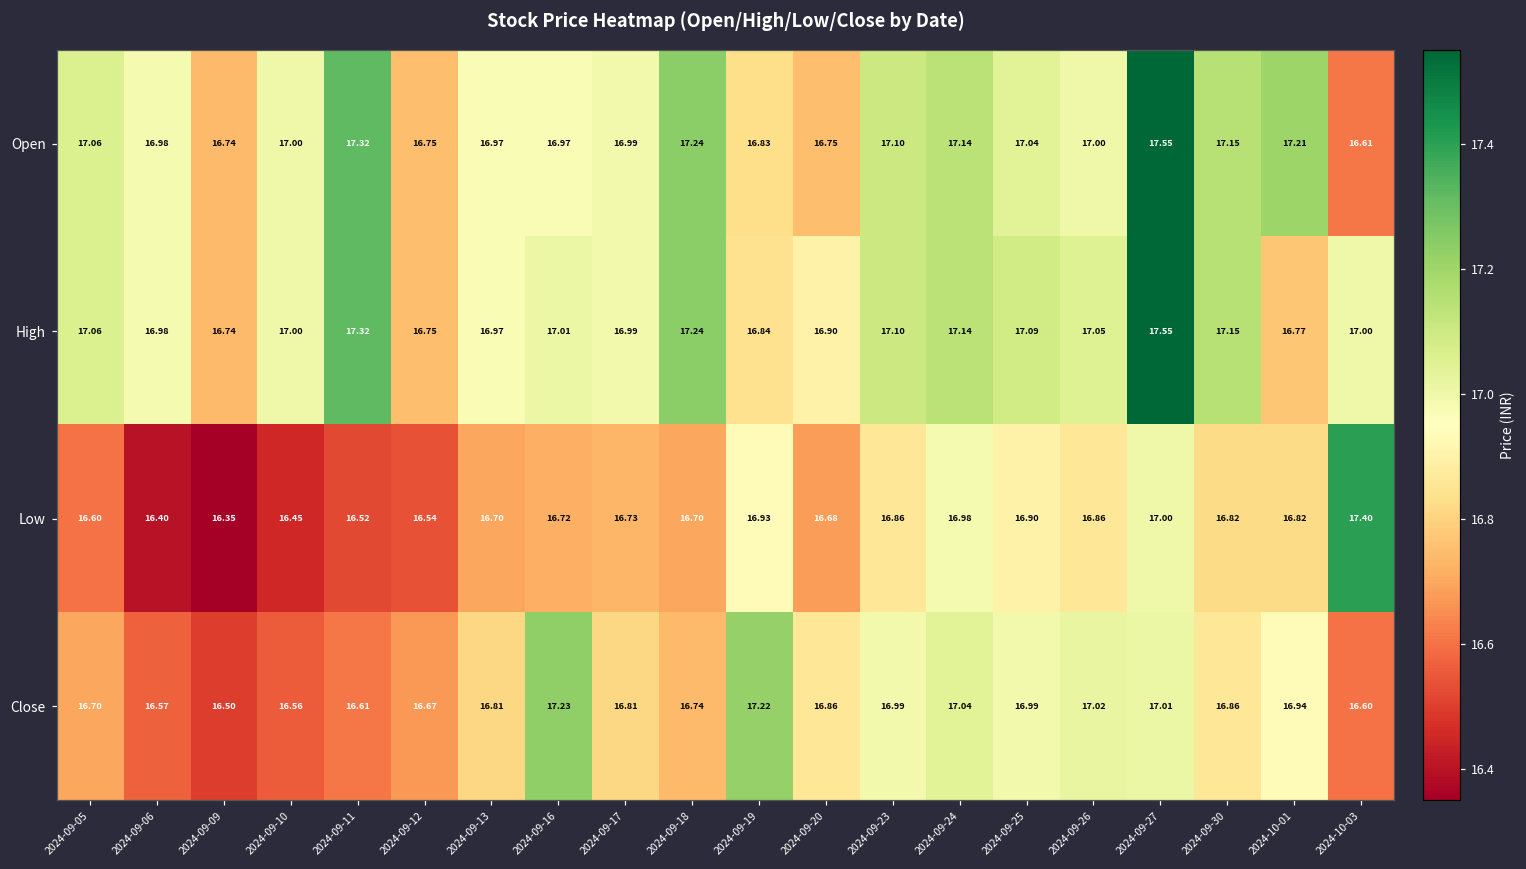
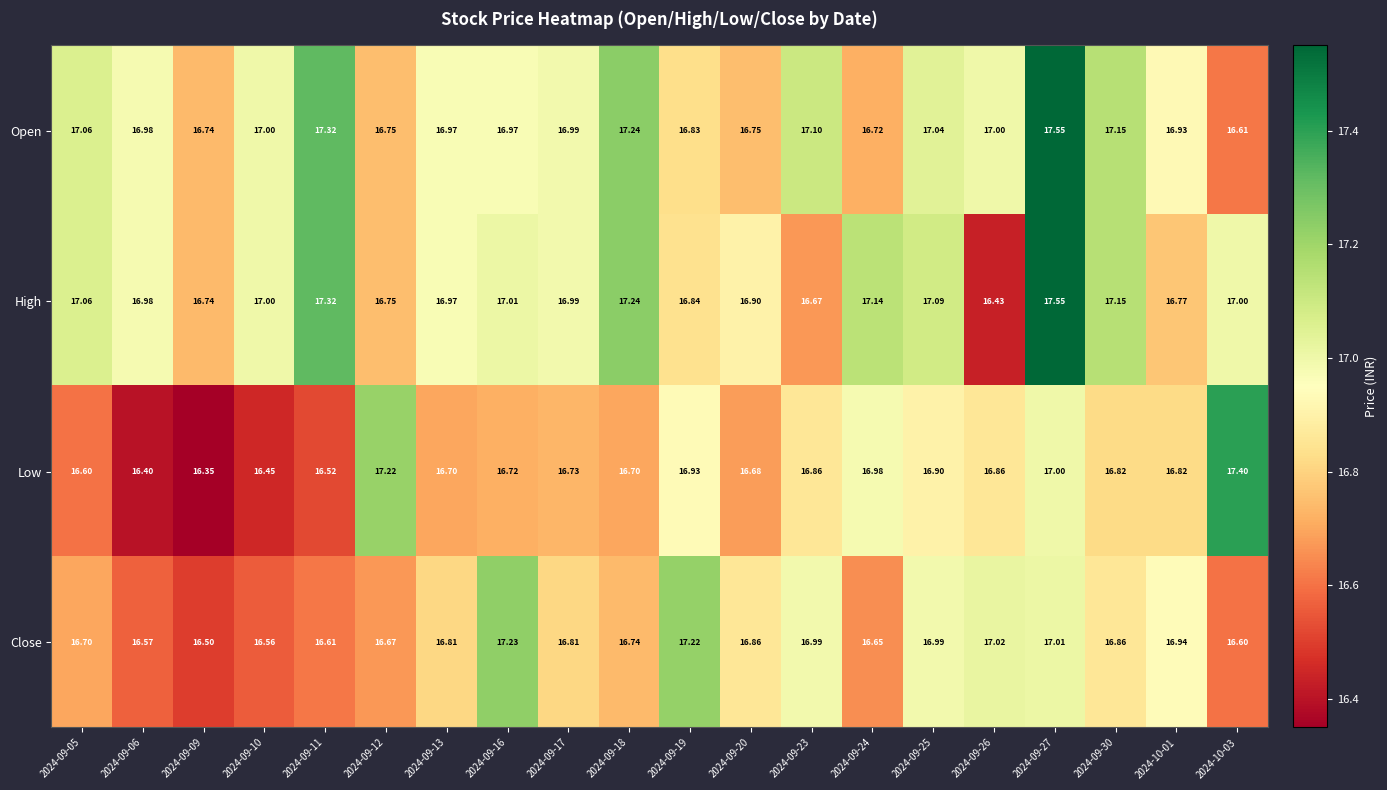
  {
    "Open": {
      "2024-09-05": 17.06,
      "2024-09-06": 16.98,
      "2024-09-09": 16.74,
      "2024-09-10": 17.00,
      "2024-09-11": 17.32,
      "2024-09-12": 16.75,
      "2024-09-13": 16.97,
      "2024-09-16": 16.97,
      "2024-09-17": 16.99,
      "2024-09-18": 17.24,
      "2024-09-19": 16.83,
      "2024-09-20": 16.75,
      "2024-09-23": 17.10,
-     "2024-09-24": 17.14,
+     "2024-09-24": 16.72,
      "2024-09-25": 17.04,
      "2024-09-26": 17.00,
      "2024-09-27": 17.55,
      "2024-09-30": 17.15,
-     "2024-10-01": 17.21,
+     "2024-10-01": 16.93,
      "2024-10-03": 16.61
    },
    "High": {
      "2024-09-05": 17.06,
      "2024-09-06": 16.98,
      "2024-09-09": 16.74,
      "2024-09-10": 17.00,
      "2024-09-11": 17.32,
      "2024-09-12": 16.75,
      "2024-09-13": 16.97,
      "2024-09-16": 17.01,
      "2024-09-17": 16.99,
      "2024-09-18": 17.24,
      "2024-09-19": 16.84,
      "2024-09-20": 16.90,
-     "2024-09-23": 17.10,
+     "2024-09-23": 16.67,
      "2024-09-24": 17.14,
      "2024-09-25": 17.09,
-     "2024-09-26": 17.05,
+     "2024-09-26": 16.43,
      "2024-09-27": 17.55,
      "2024-09-30": 17.15,
      "2024-10-01": 16.77,
      "2024-10-03": 17.00
    },
    "Low": {
      "2024-09-05": 16.60,
      "2024-09-06": 16.40,
      "2024-09-09": 16.35,
      "2024-09-10": 16.45,
      "2024-09-11": 16.52,
-     "2024-09-12": 16.54,
+     "2024-09-12": 17.22,
      "2024-09-13": 16.70,
      "2024-09-16": 16.72,
      "2024-09-17": 16.73,
      "2024-09-18": 16.70,
      "2024-09-19": 16.93,
      "2024-09-20": 16.68,
      "2024-09-23": 16.86,
      "2024-09-24": 16.98,
      "2024-09-25": 16.90,
      "2024-09-26": 16.86,
      "2024-09-27": 17.00,
      "2024-09-30": 16.82,
      "2024-10-01": 16.82,
      "2024-10-03": 17.40
    },
    "Close": {
      "2024-09-05": 16.70,
      "2024-09-06": 16.57,
      "2024-09-09": 16.50,
      "2024-09-10": 16.56,
      "2024-09-11": 16.61,
      "2024-09-12": 16.67,
      "2024-09-13": 16.81,
      "2024-09-16": 17.23,
      "2024-09-17": 16.81,
      "2024-09-18": 16.74,
      "2024-09-19": 17.22,
      "2024-09-20": 16.86,
      "2024-09-23": 16.99,
-     "2024-09-24": 17.04,
+     "2024-09-24": 16.65,
      "2024-09-25": 16.99,
      "2024-09-26": 17.02,
      "2024-09-27": 17.01,
      "2024-09-30": 16.86,
      "2024-10-01": 16.94,
      "2024-10-03": 16.60
    }
  }
